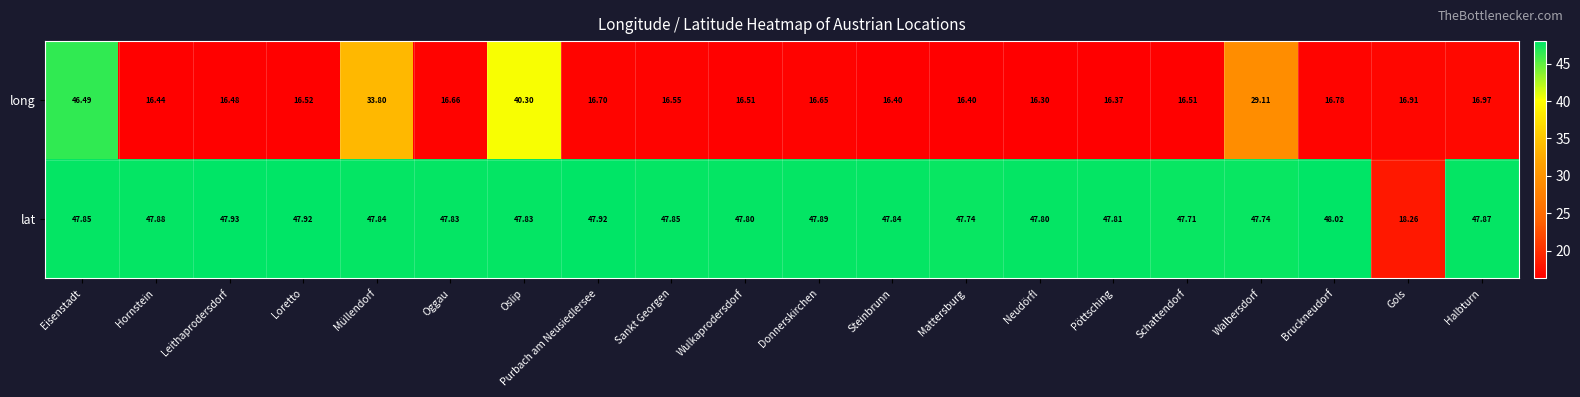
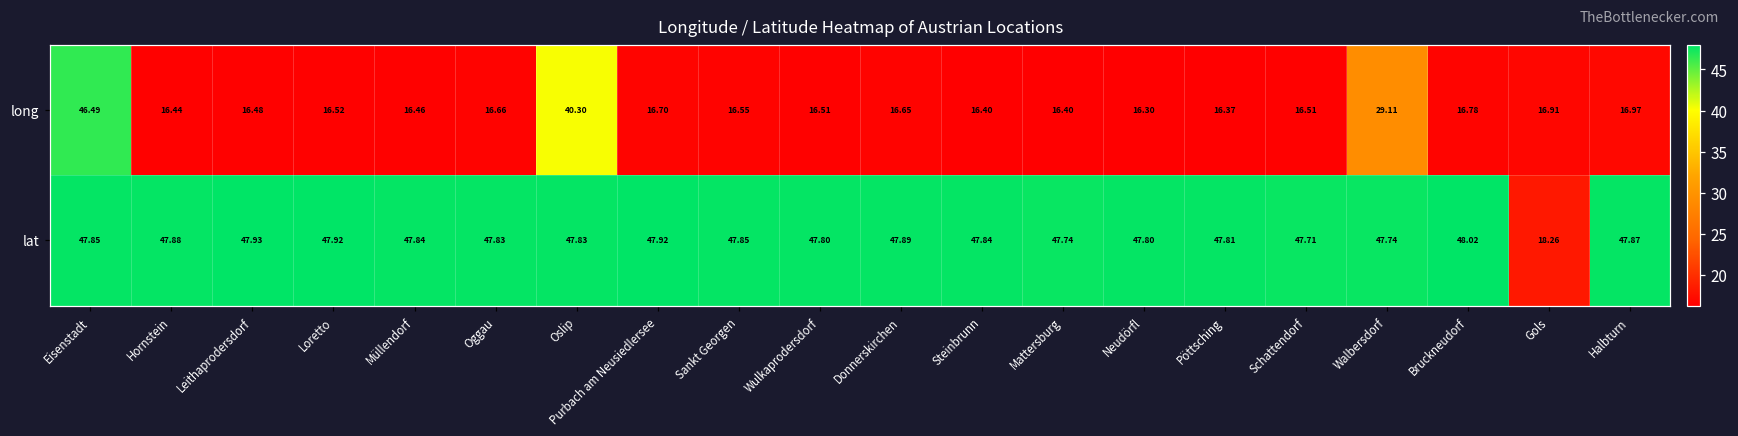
  {
    "long": {
      "Eisenstadt": 46.49,
      "Hornstein": 16.44,
      "Leithaprodersdorf": 16.48,
      "Loretto": 16.52,
-     "Müllendorf": 33.80,
+     "Müllendorf": 16.46,
      "Oggau": 16.66,
      "Oslip": 40.30,
      "Purbach am Neusiedlersee": 16.70,
      "Sankt Georgen": 16.55,
      "Wulkaprodersdorf": 16.51,
      "Donnerskirchen": 16.65,
      "Steinbrunn": 16.40,
      "Mattersburg": 16.40,
      "Neudörfl": 16.30,
      "Pöttsching": 16.37,
      "Schattendorf": 16.51,
      "Walbersdorf": 29.11,
      "Bruckneudorf": 16.78,
      "Gols": 16.91,
      "Halbturn": 16.97
    },
    "lat": {
      "Eisenstadt": 47.85,
      "Hornstein": 47.88,
      "Leithaprodersdorf": 47.93,
      "Loretto": 47.92,
      "Müllendorf": 47.84,
      "Oggau": 47.83,
      "Oslip": 47.83,
      "Purbach am Neusiedlersee": 47.92,
      "Sankt Georgen": 47.85,
      "Wulkaprodersdorf": 47.80,
      "Donnerskirchen": 47.89,
      "Steinbrunn": 47.84,
      "Mattersburg": 47.74,
      "Neudörfl": 47.80,
      "Pöttsching": 47.81,
      "Schattendorf": 47.71,
      "Walbersdorf": 47.74,
      "Bruckneudorf": 48.02,
      "Gols": 18.26,
      "Halbturn": 47.87
    }
  }
